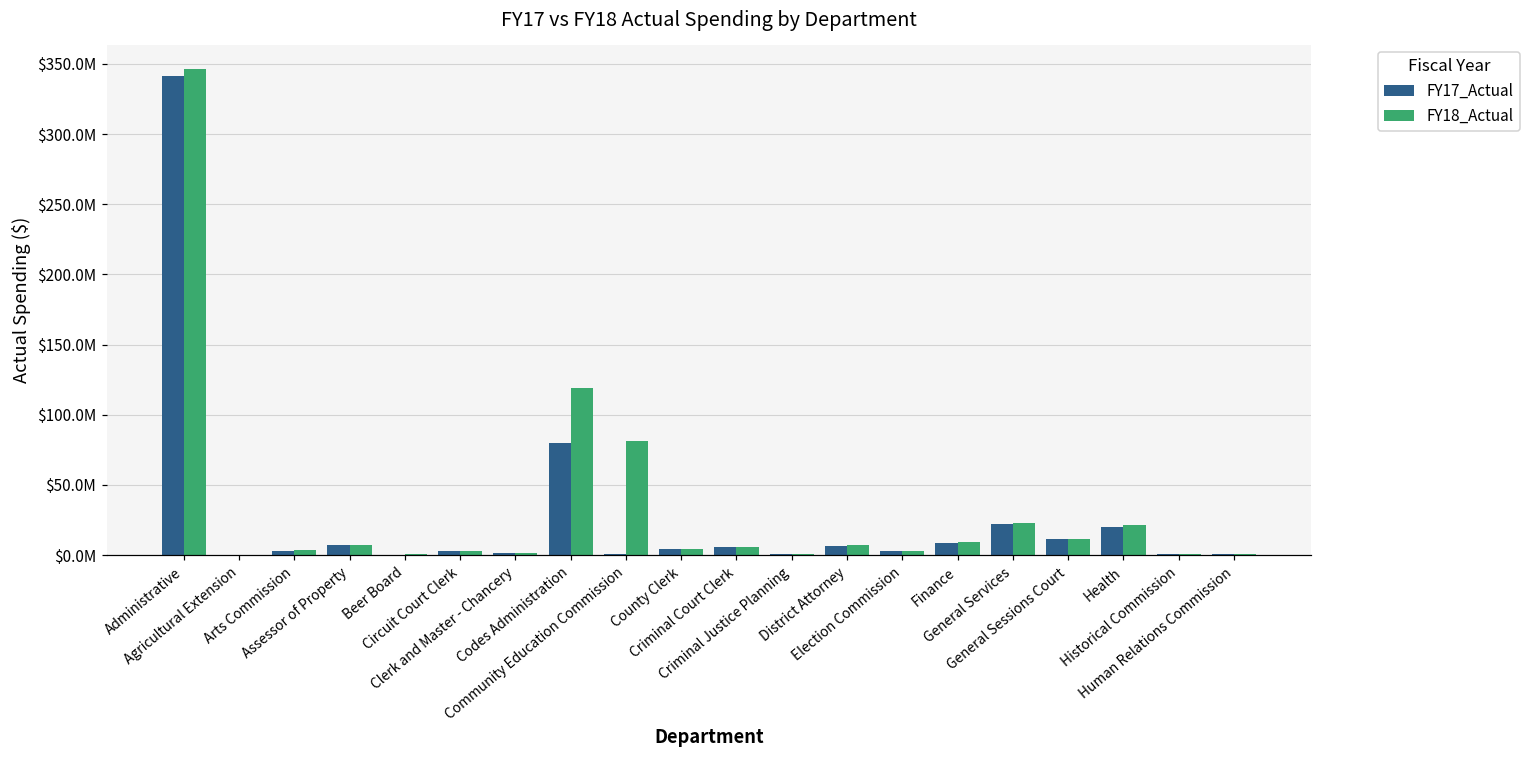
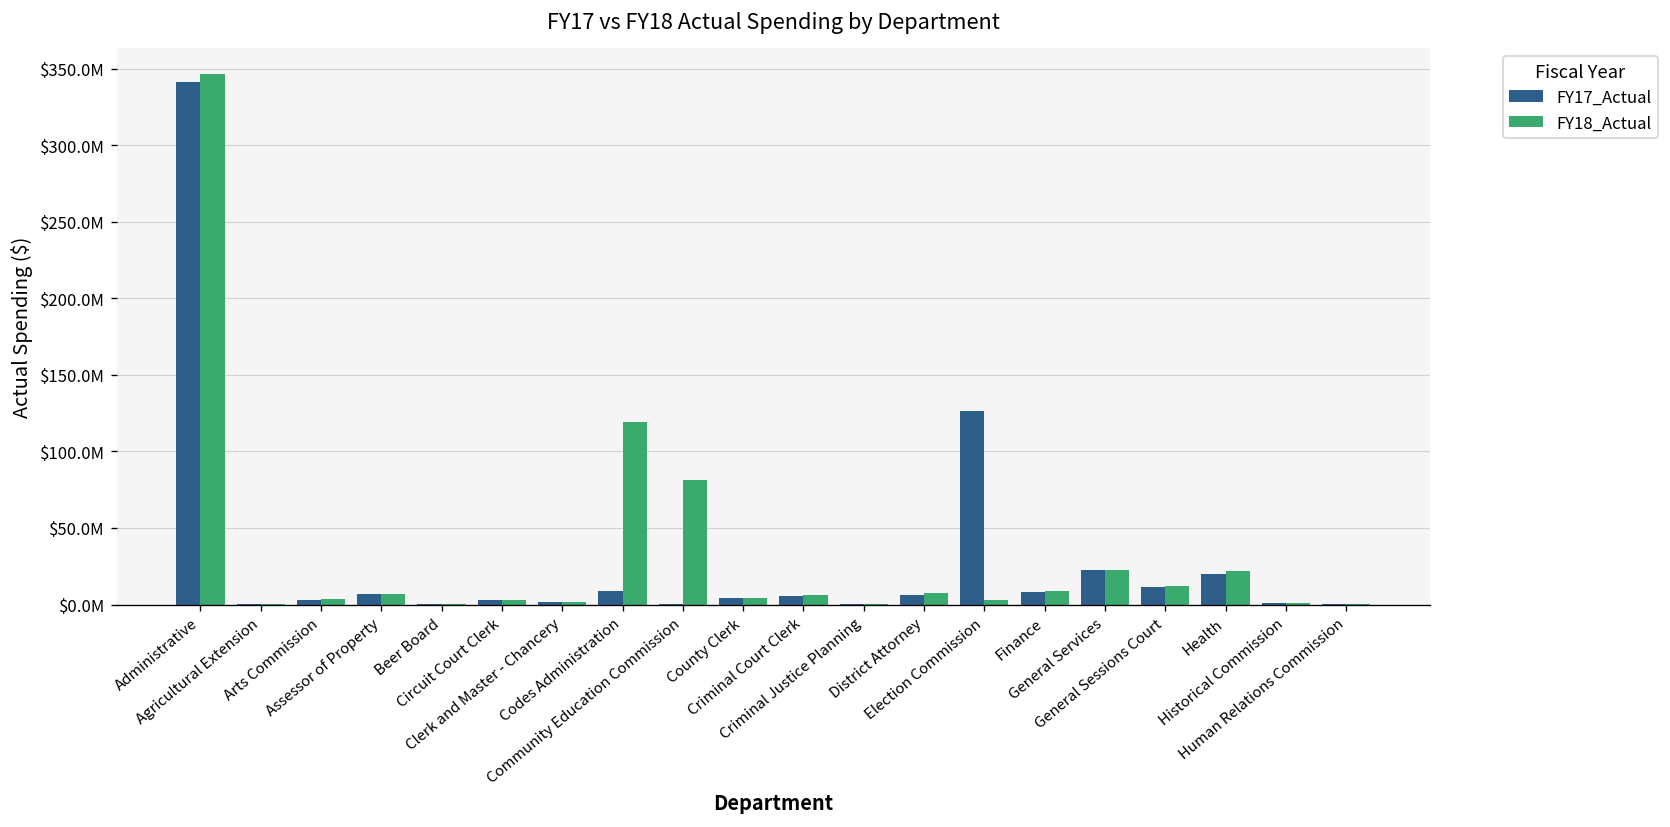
  {
    "FY17_Actual": {
      "Administrative": "$341000000",
      "Arts Commission": "$3000000",
      "Assessor of Property": "$7000000",
      "Circuit Court Clerk": "$3000000",
-     "Codes Administration": "$80000000",
+     "Codes Administration": "$9000000",
      "County Clerk": "$4000000",
      "Criminal Court Clerk": "$6000000",
      "District Attorney": "$7000000",
-     "Election Commission": "$3000000",
+     "Election Commission": "$127000000",
      "Finance": "$8000000",
      "General Services": "$22000000",
      "General Sessions Court": "$11000000",
      "Health": "$20000000"
    },
    "FY18_Actual": {
      "Administrative": "$346000000",
      "Arts Commission": "$4000000",
      "Assessor of Property": "$7000000",
      "Circuit Court Clerk": "$3000000",
      "Codes Administration": "$119000000",
      "Community Education Commission": "$81000000",
      "County Clerk": "$4000000",
      "Criminal Court Clerk": "$6000000",
      "District Attorney": "$7000000",
      "Election Commission": "$3000000",
      "Finance": "$9000000",
      "General Services": "$23000000",
      "General Sessions Court": "$12000000",
      "Health": "$22000000"
    }
  }
